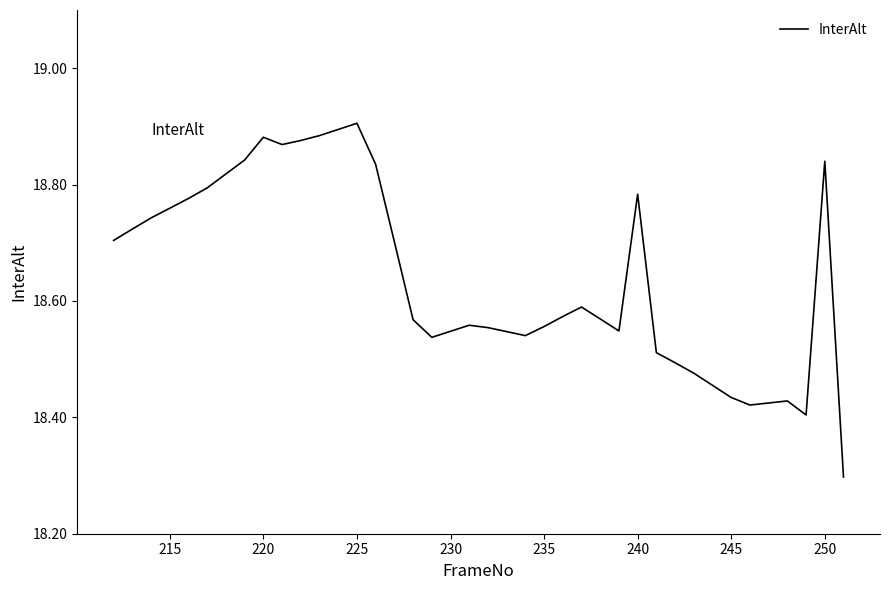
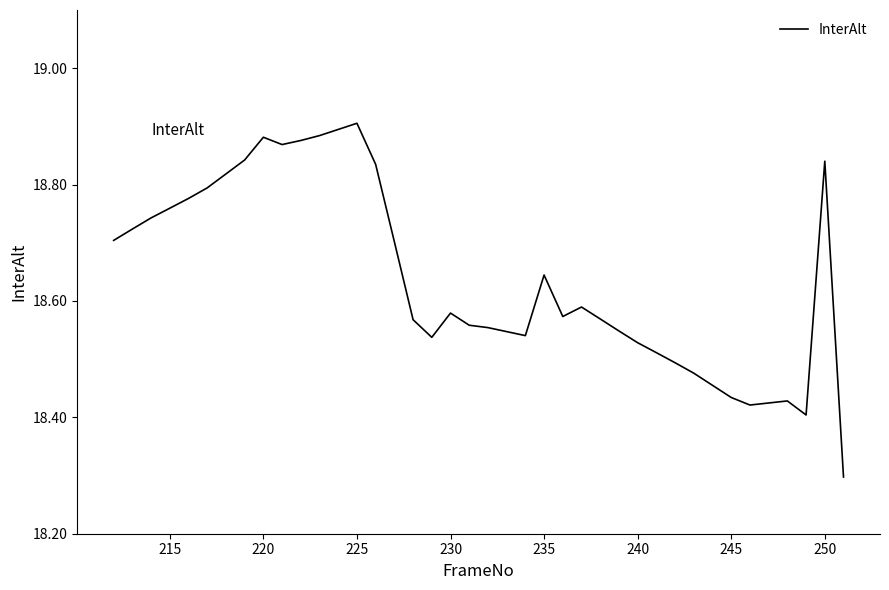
  {
    "215": 18.76,
    "220": 18.88,
    "225": 18.91,
-   "230": 18.55,
-   "235": 18.56,
-   "240": 18.78,
+   "230": 18.58,
+   "235": 18.64,
+   "240": 18.53,
    "245": 18.43,
    "250": 18.84
  }
